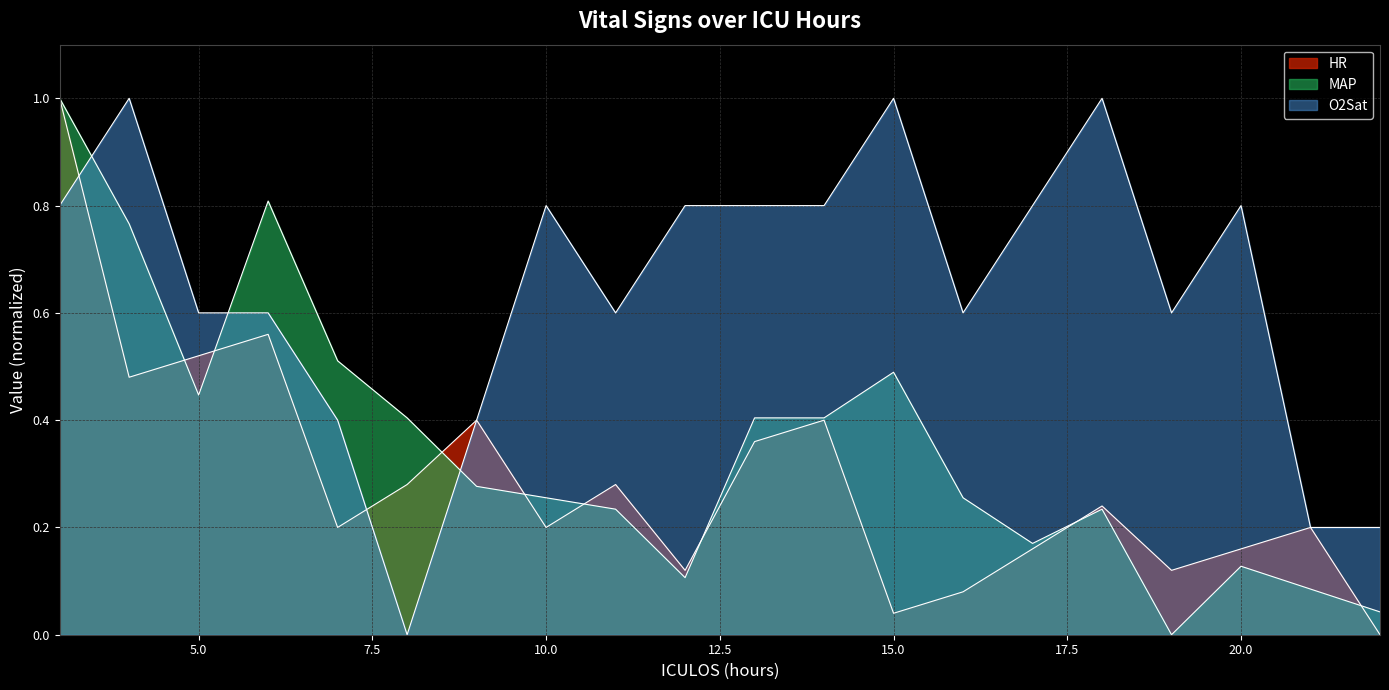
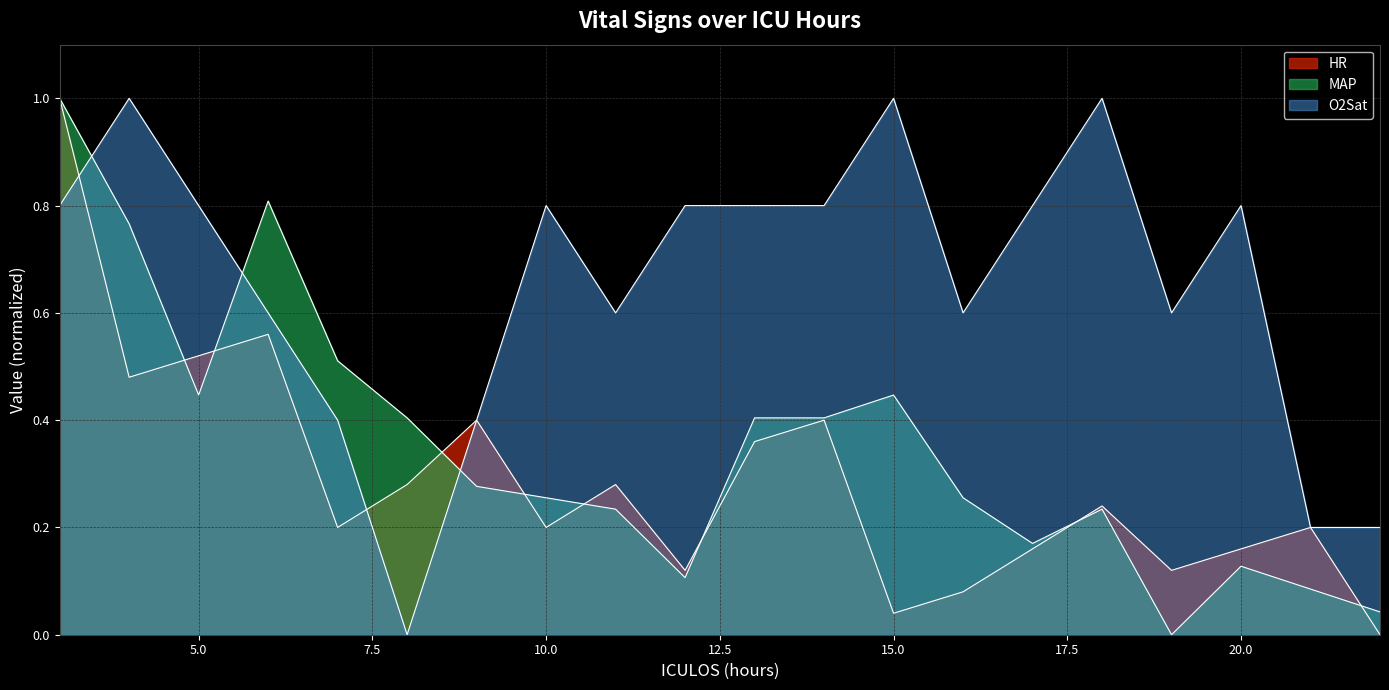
  {
    "HR": {
      "5.0": 0.52,
      "10.0": 0.20,
      "15.0": 0.04,
      "20.0": 0.16
    },
    "MAP": {
      "5.0": 0.45,
      "10.0": 0.26,
-     "15.0": 0.49,
+     "15.0": 0.45,
      "20.0": 0.13
    },
    "O2Sat": {
-     "5.0": 0.60,
+     "5.0": 0.80,
      "10.0": 0.80,
      "15.0": 1.00,
      "20.0": 0.80
    }
  }
